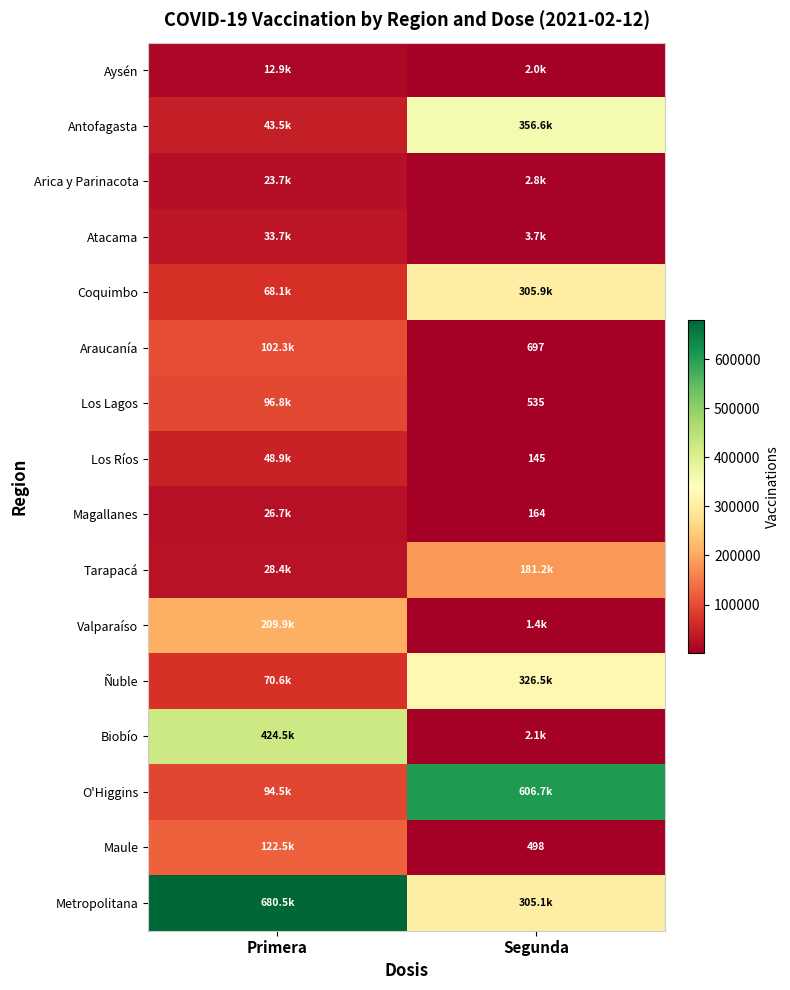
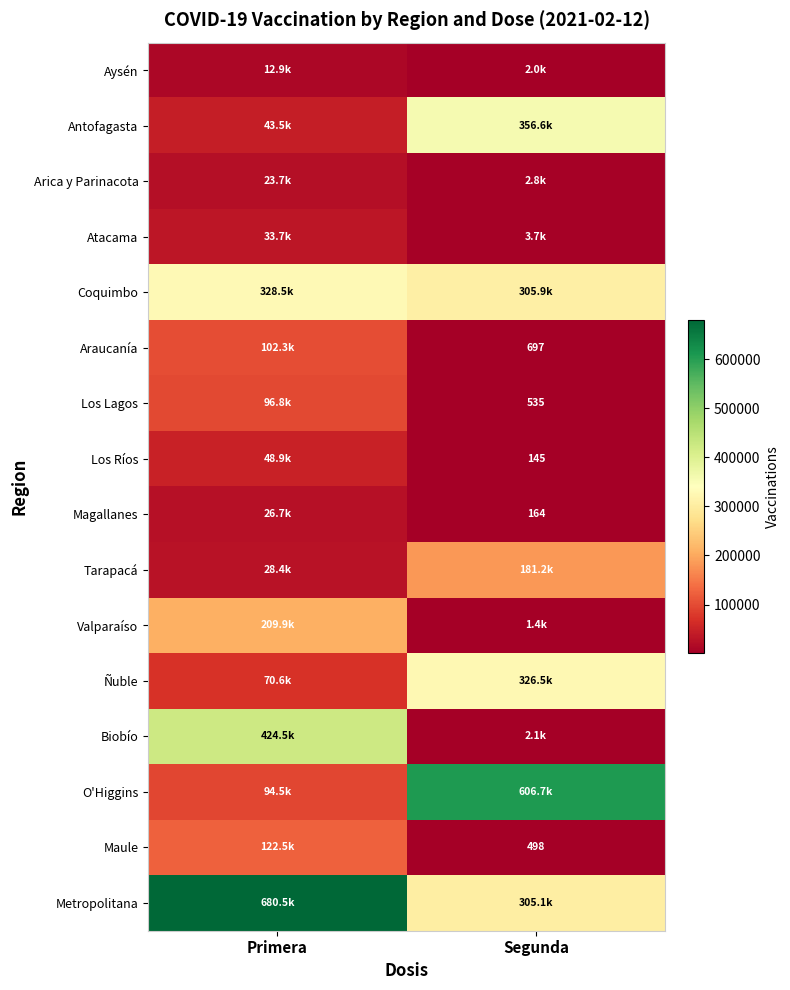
  {
    "Aysén": {
      "Primera": "12.9k",
      "Segunda": "2.0k"
    },
    "Antofagasta": {
      "Primera": "43.5k",
      "Segunda": "356.6k"
    },
    "Arica y Parinacota": {
      "Primera": "23.7k",
      "Segunda": "2.8k"
    },
    "Atacama": {
      "Primera": "33.7k",
      "Segunda": "3.7k"
    },
    "Coquimbo": {
-     "Primera": "68.1k",
+     "Primera": "328.5k",
      "Segunda": "305.9k"
    },
    "Araucanía": {
      "Primera": "102.3k",
      "Segunda": "697"
    },
    "Los Lagos": {
      "Primera": "96.8k",
      "Segunda": "535"
    },
    "Los Ríos": {
      "Primera": "48.9k",
      "Segunda": "145"
    },
    "Magallanes": {
      "Primera": "26.7k",
      "Segunda": "164"
    },
    "Tarapacá": {
      "Primera": "28.4k",
      "Segunda": "181.2k"
    },
    "Valparaíso": {
      "Primera": "209.9k",
      "Segunda": "1.4k"
    },
    "Ñuble": {
      "Primera": "70.6k",
      "Segunda": "326.5k"
    },
    "Biobío": {
      "Primera": "424.5k",
      "Segunda": "2.1k"
    },
    "O'Higgins": {
      "Primera": "94.5k",
      "Segunda": "606.7k"
    },
    "Maule": {
      "Primera": "122.5k",
      "Segunda": "498"
    },
    "Metropolitana": {
      "Primera": "680.5k",
      "Segunda": "305.1k"
    }
  }
